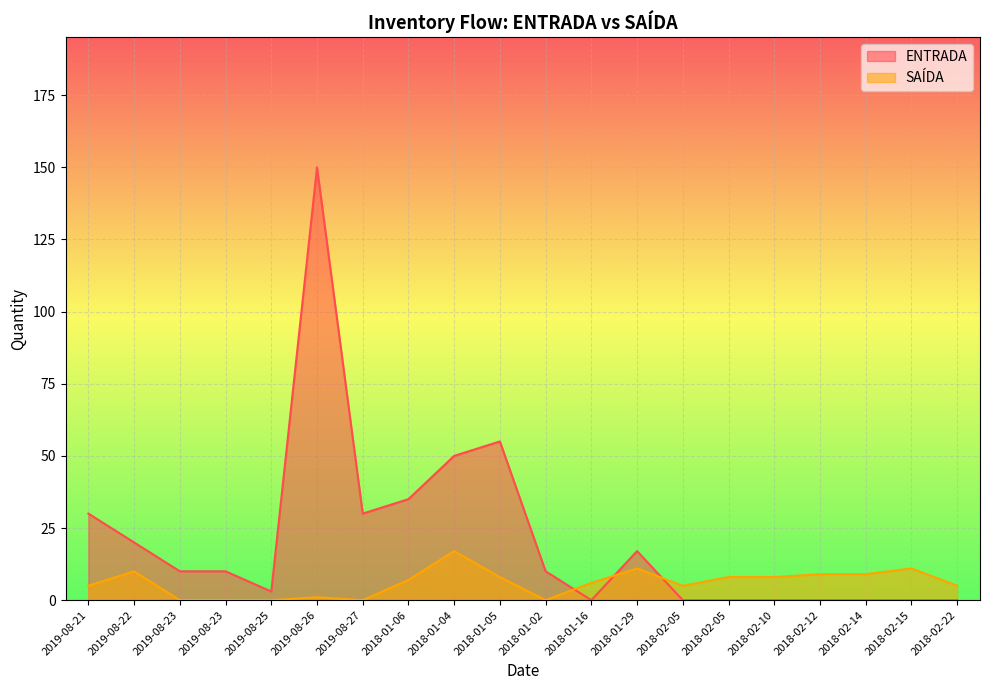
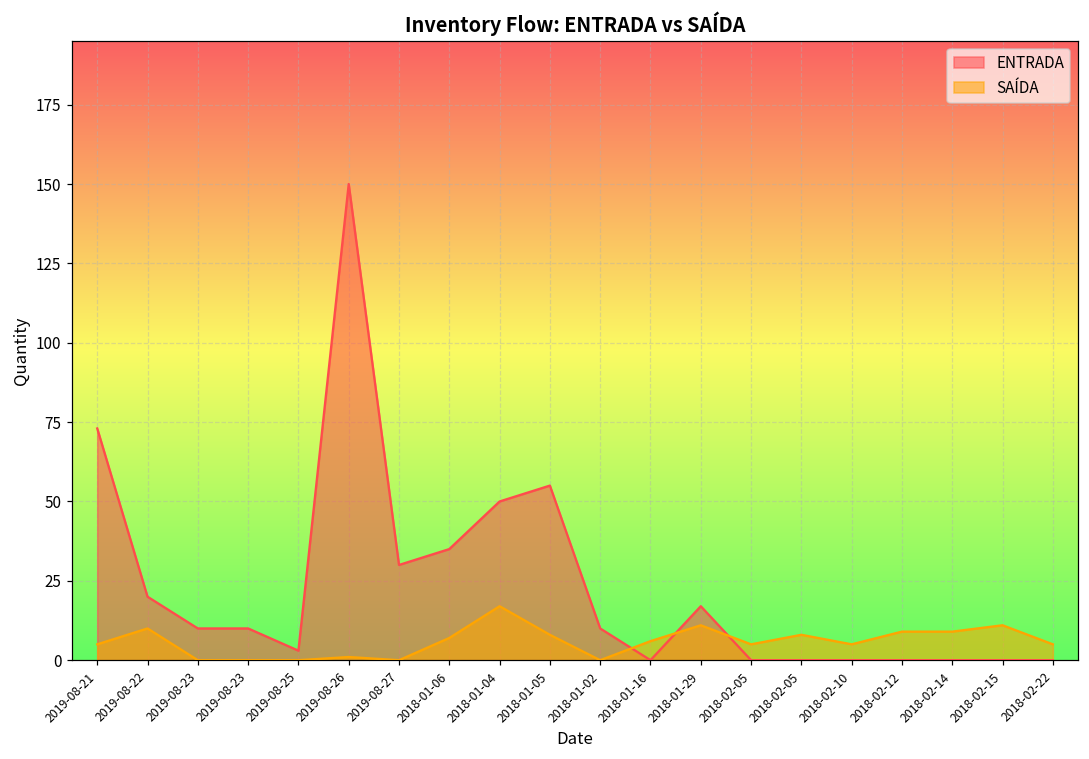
  {
    "ENTRADA": {
-     "2019-08-21": 30,
+     "2019-08-21": 73,
      "2019-08-22": 20,
      "2019-08-25": 3,
      "2019-08-26": 150,
      "2019-08-27": 30,
      "2018-01-06": 35,
      "2018-01-04": 50,
      "2018-01-05": 55,
      "2018-01-02": 10,
      "2018-01-16": 0,
      "2018-01-29": 17,
      "2018-02-10": 0,
      "2018-02-12": 0,
      "2018-02-14": 0,
      "2018-02-15": 0,
      "2018-02-22": 0
    },
    "SAÍDA": {
      "2019-08-21": 5,
      "2019-08-22": 10,
      "2019-08-25": 0,
      "2019-08-26": 1,
      "2019-08-27": 0,
      "2018-01-06": 7,
      "2018-01-04": 17,
      "2018-01-05": 8,
      "2018-01-02": 0,
      "2018-01-16": 6,
      "2018-01-29": 11,
-     "2018-02-10": 8,
+     "2018-02-10": 5,
      "2018-02-12": 9,
      "2018-02-14": 9,
      "2018-02-15": 11,
      "2018-02-22": 5
    }
  }
